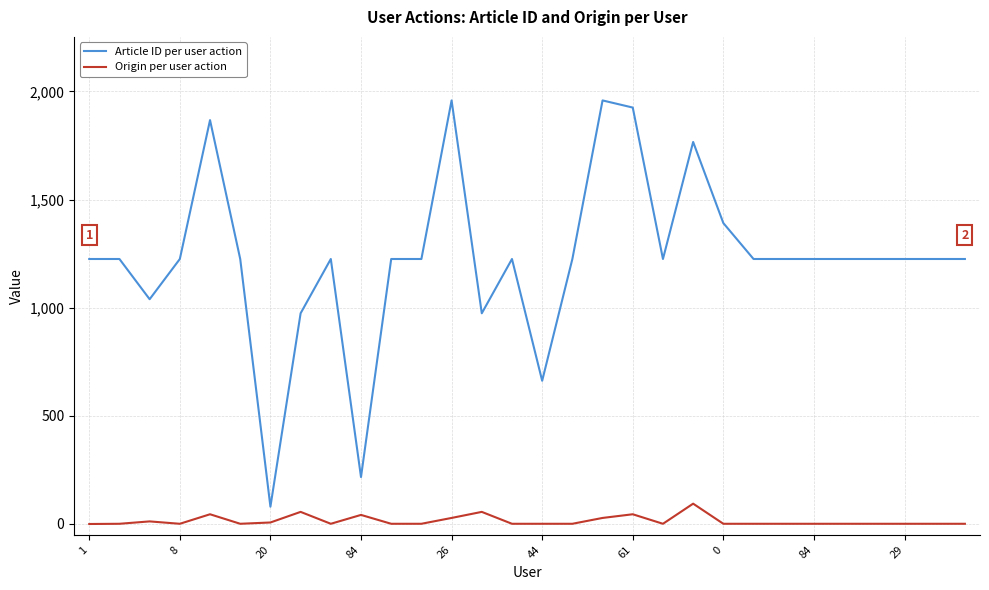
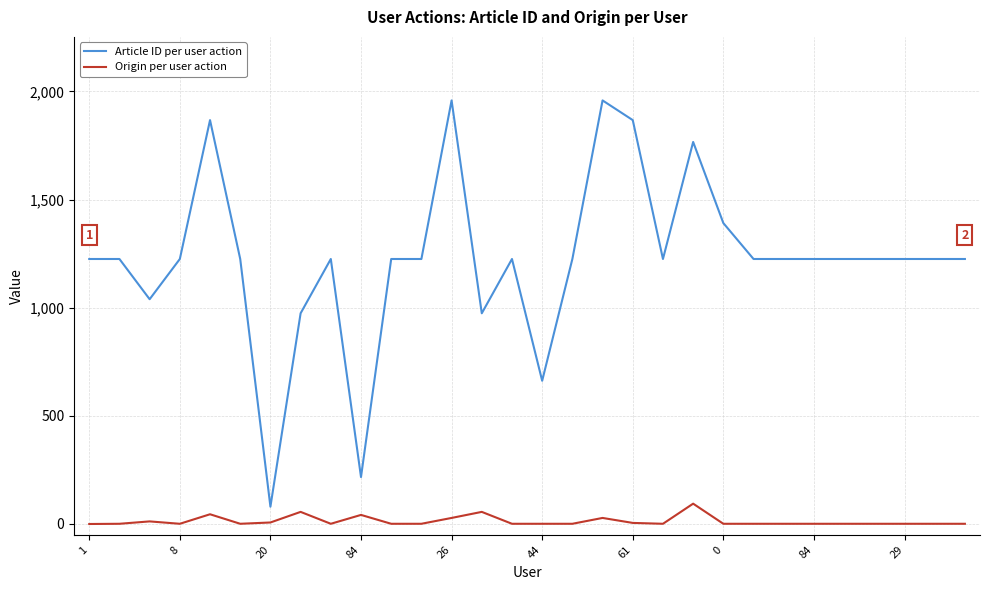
  {
    "Article ID per user action": {
      "44": "660",
-     "61": "1,930",
+     "61": "1,870",
      "0": "1,390"
    },
    "Origin per user action": {
      "44": "0",
-     "61": "50",
+     "61": "10",
      "0": "0"
    }
  }
